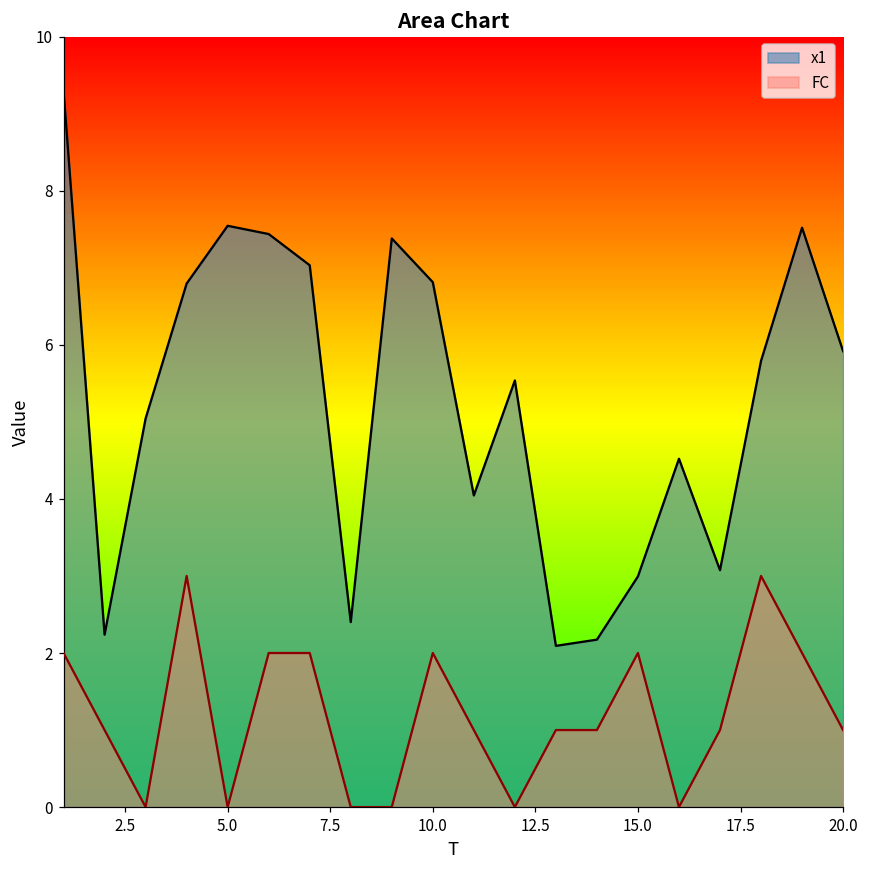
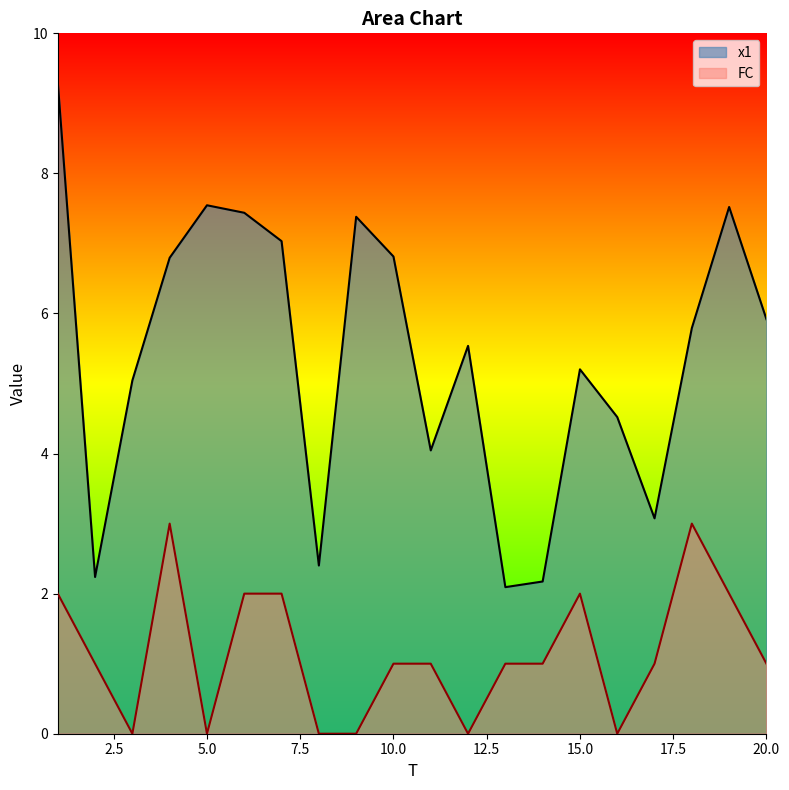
  {
    "x1": {
      "5.0": 7.5,
      "10.0": 6.8,
-     "15.0": 3.0,
+     "15.0": 5.2,
      "20.0": 5.9
    },
    "FC": {
      "5.0": 0,
-     "10.0": 2,
+     "10.0": 1,
      "15.0": 2,
      "20.0": 1
    }
  }
